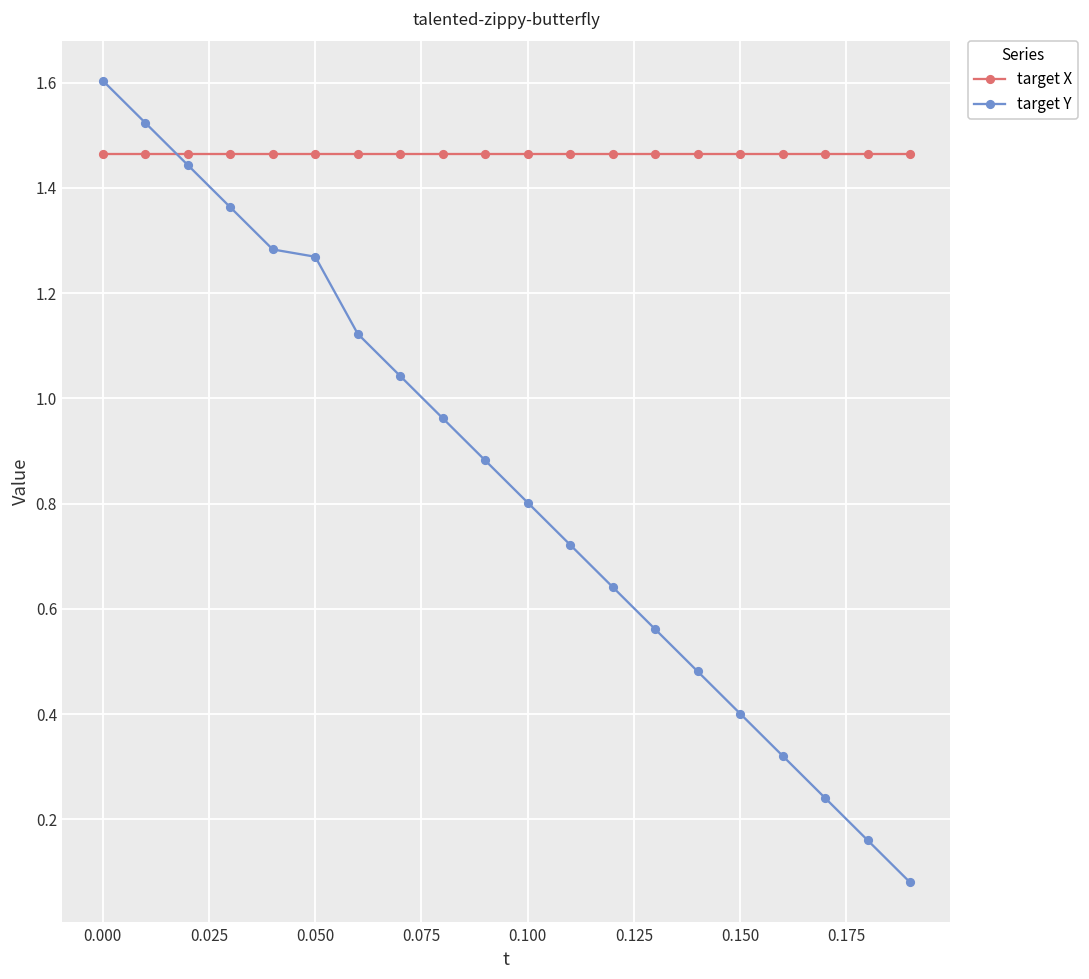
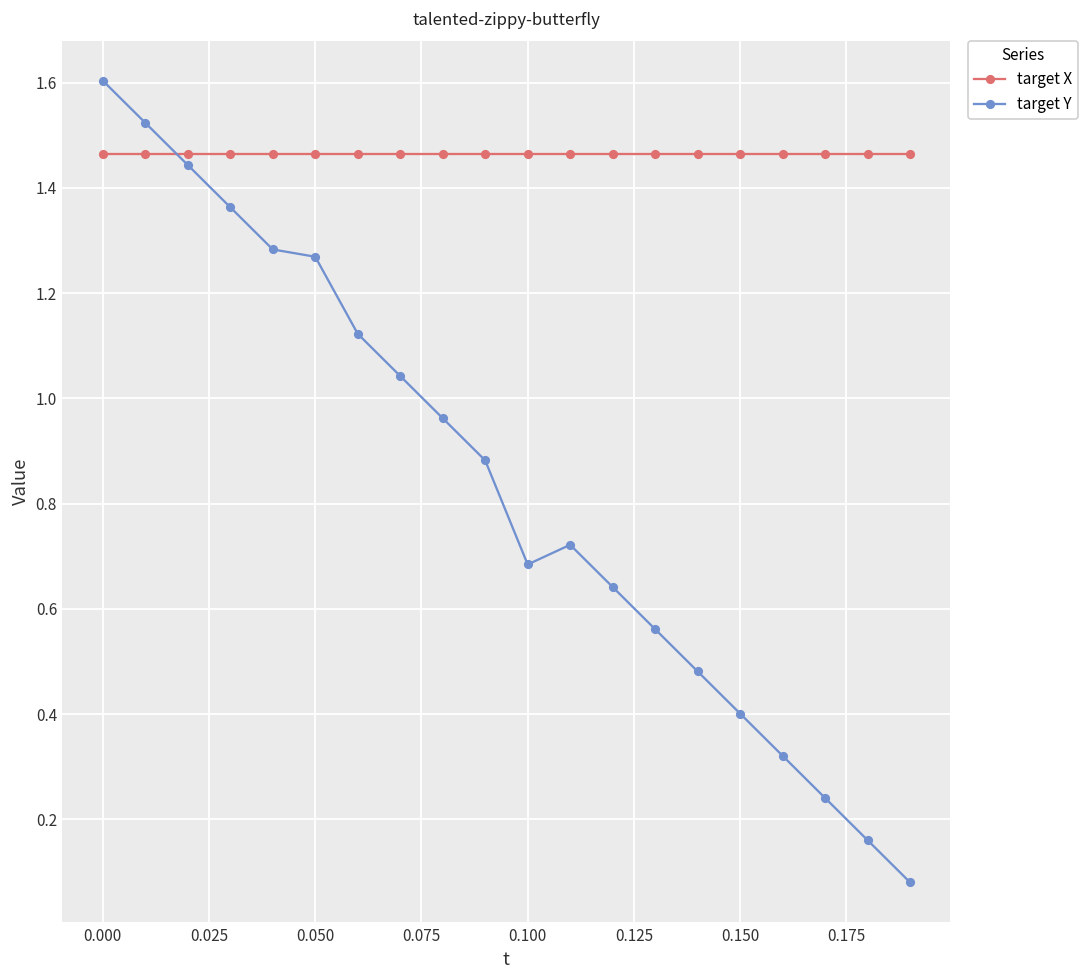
  {
    "target X": {
      "0.000": 1.46,
      "0.050": 1.46,
      "0.100": 1.46,
      "0.150": 1.46
    },
    "target Y": {
      "0.000": 1.60,
      "0.050": 1.27,
-     "0.100": 0.80,
+     "0.100": 0.68,
      "0.150": 0.40
    }
  }
